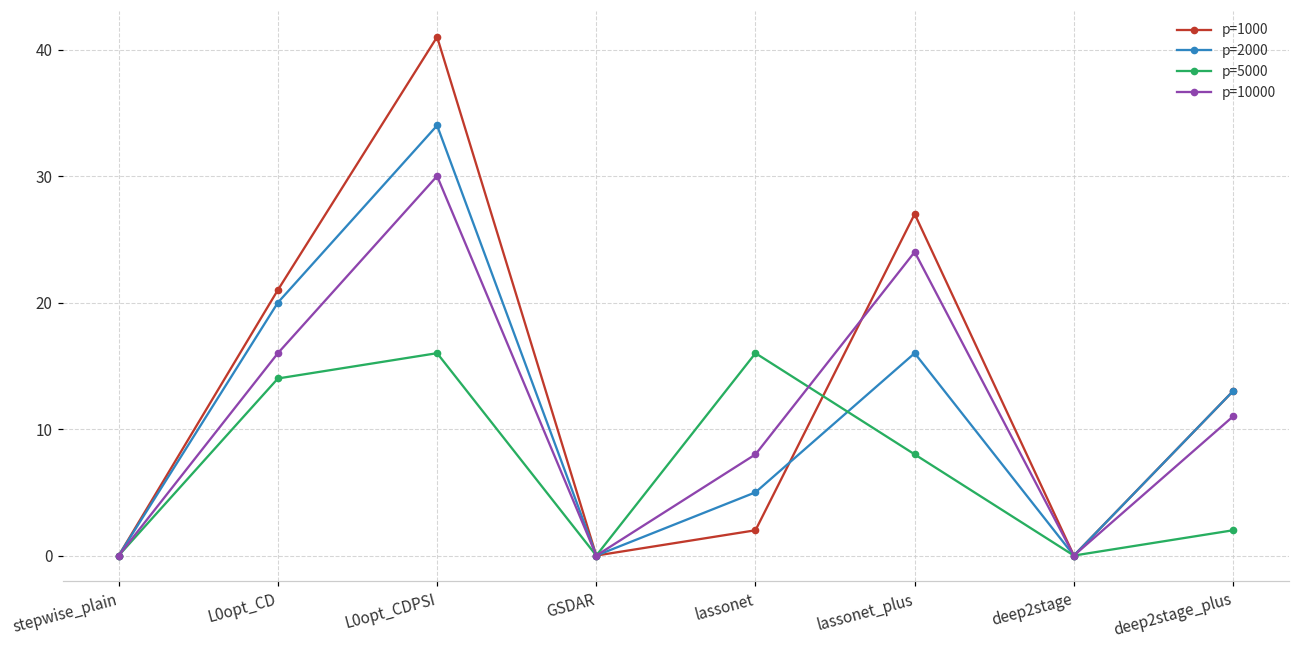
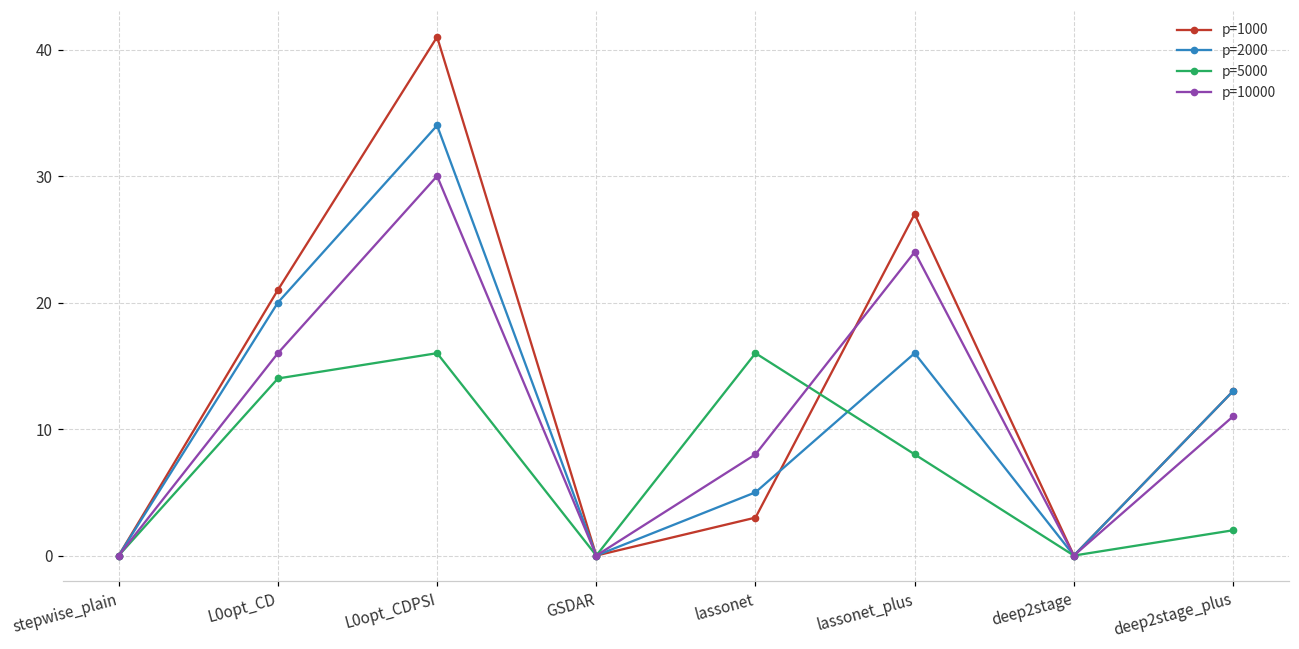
  {
    "p=1000": {
      "L0opt_CD": 21,
      "L0opt_CDPSI": 41,
-     "lassonet": 2,
+     "lassonet": 3,
      "lassonet_plus": 27
    },
    "p=2000": {
      "L0opt_CD": 20,
      "L0opt_CDPSI": 34,
      "lassonet": 5,
      "lassonet_plus": 16
    },
    "p=5000": {
      "L0opt_CD": 14,
      "L0opt_CDPSI": 16,
      "lassonet": 16,
      "lassonet_plus": 8,
      "deep2stage_plus": 2
    },
    "p=10000": {
      "L0opt_CD": 16,
      "L0opt_CDPSI": 30,
      "lassonet": 8,
      "lassonet_plus": 24,
      "deep2stage_plus": 11
    }
  }
